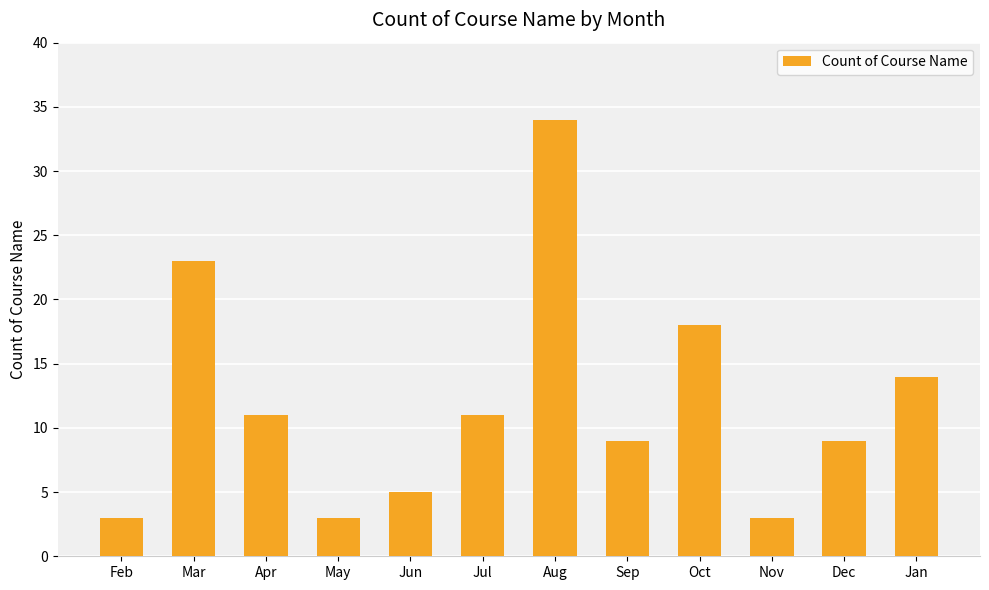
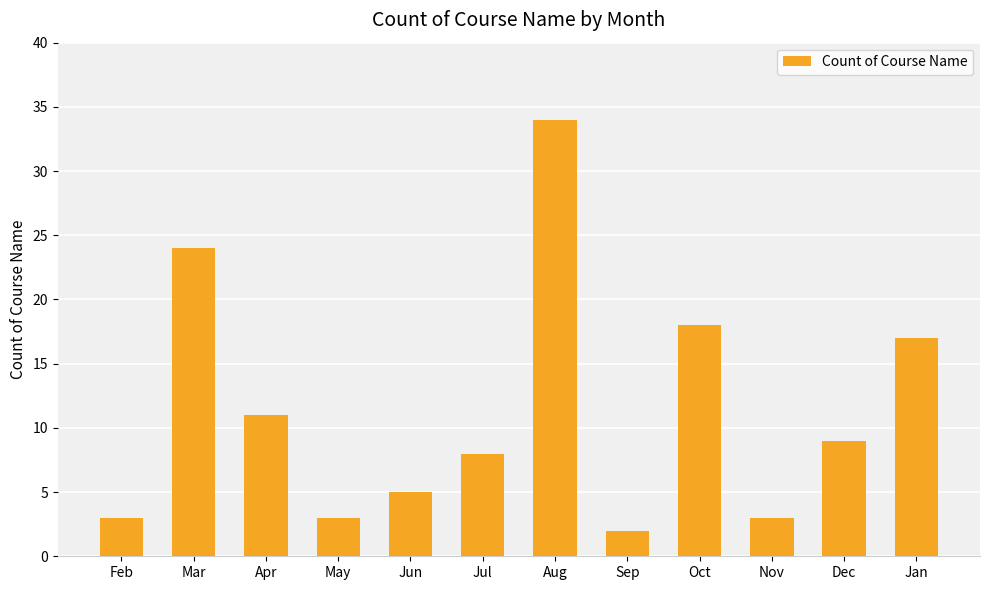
  {
    "Feb": 3,
-   "Mar": 23,
+   "Mar": 24,
    "Apr": 11,
    "May": 3,
    "Jun": 5,
-   "Jul": 11,
+   "Jul": 8,
    "Aug": 34,
-   "Sep": 9,
+   "Sep": 2,
    "Oct": 18,
    "Nov": 3,
    "Dec": 9,
-   "Jan": 14
+   "Jan": 17
  }
